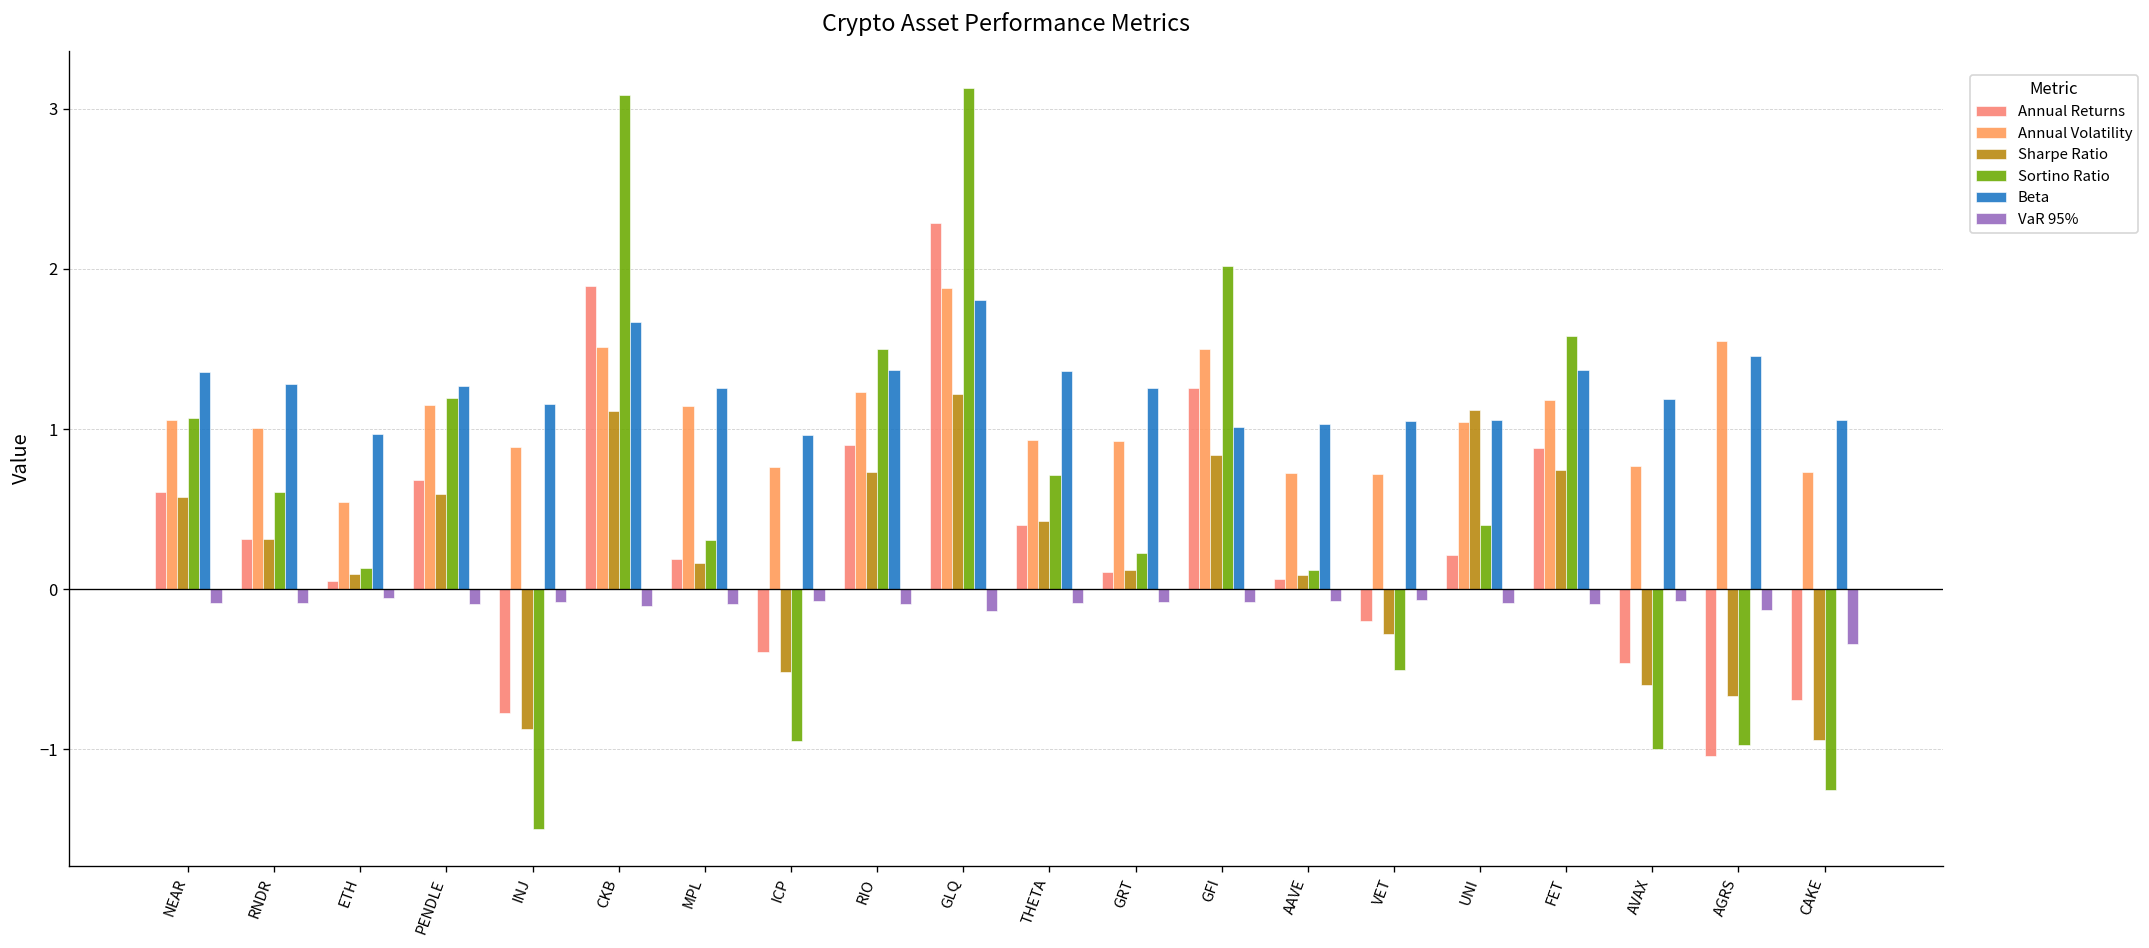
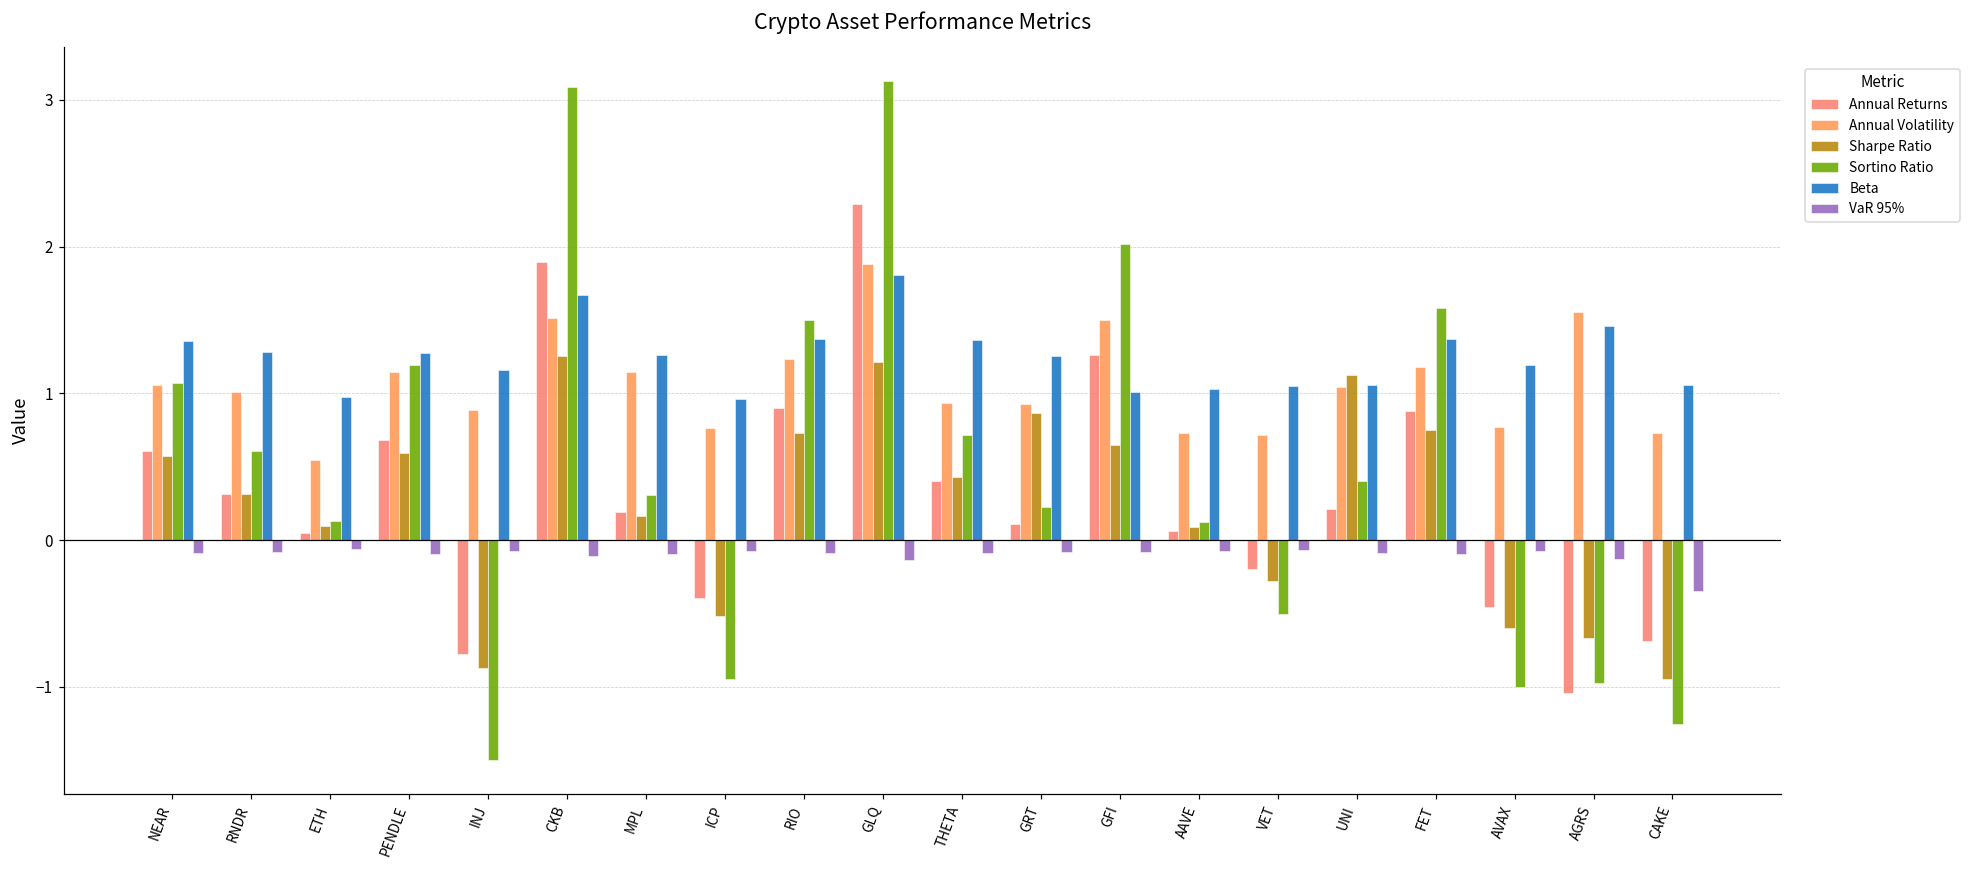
  {
    "Sharpe Ratio": {
      "NEAR": 0.58,
      "RNDR": 0.31,
      "ETH": 0.09,
      "PENDLE": 0.60,
      "INJ": -0.87,
-     "CKB": 1.11,
+     "CKB": 1.25,
      "MPL": 0.16,
      "ICP": -0.52,
      "RIO": 0.73,
      "GLQ": 1.22,
      "THETA": 0.43,
-     "GRT": 0.12,
-     "GFI": 0.84,
+     "GRT": 0.87,
+     "GFI": 0.65,
      "AAVE": 0.09,
      "VET": -0.28,
      "UNI": 1.12,
      "FET": 0.75,
      "AVAX": -0.60,
      "AGRS": -0.67,
      "CAKE": -0.95
    },
    "Sortino Ratio": {
      "NEAR": 1.07,
      "RNDR": 0.61,
      "ETH": 0.13,
      "PENDLE": 1.19,
      "INJ": -1.50,
      "CKB": 3.09,
      "MPL": 0.31,
      "ICP": -0.95,
      "RIO": 1.50,
      "GLQ": 3.13,
      "THETA": 0.71,
      "GRT": 0.23,
      "GFI": 2.02,
      "AAVE": 0.12,
      "VET": -0.50,
      "UNI": 0.40,
      "FET": 1.58,
      "AVAX": -1.00,
      "AGRS": -0.97,
      "CAKE": -1.25
    },
    "Beta": {
      "NEAR": 1.36,
      "RNDR": 1.28,
      "ETH": 0.97,
      "PENDLE": 1.27,
      "INJ": 1.16,
      "CKB": 1.67,
      "MPL": 1.26,
      "ICP": 0.96,
      "RIO": 1.37,
      "GLQ": 1.81,
      "THETA": 1.36,
      "GRT": 1.25,
      "GFI": 1.01,
      "AAVE": 1.03,
      "VET": 1.05,
      "UNI": 1.06,
      "FET": 1.37,
      "AVAX": 1.19,
      "AGRS": 1.46,
      "CAKE": 1.06
    },
    "VaR 95%": {
      "NEAR": -0.09,
      "RNDR": -0.08,
      "ETH": -0.06,
      "PENDLE": -0.09,
      "INJ": -0.08,
      "CKB": -0.11,
      "MPL": -0.09,
      "ICP": -0.08,
      "RIO": -0.09,
      "GLQ": -0.13,
      "THETA": -0.09,
      "GRT": -0.08,
      "GFI": -0.08,
      "AAVE": -0.07,
      "VET": -0.07,
      "UNI": -0.09,
      "FET": -0.09,
      "AVAX": -0.08,
      "AGRS": -0.13,
      "CAKE": -0.35
    }
  }
